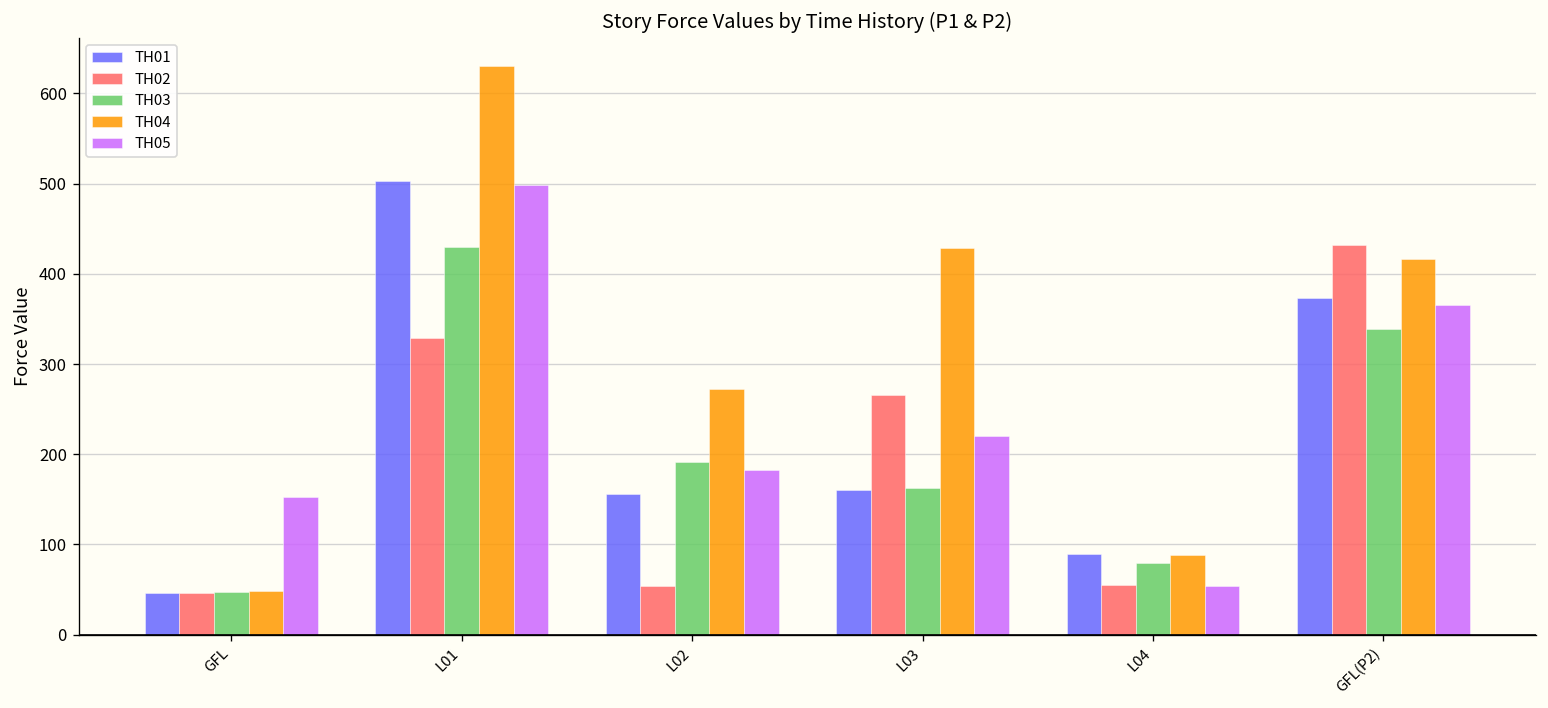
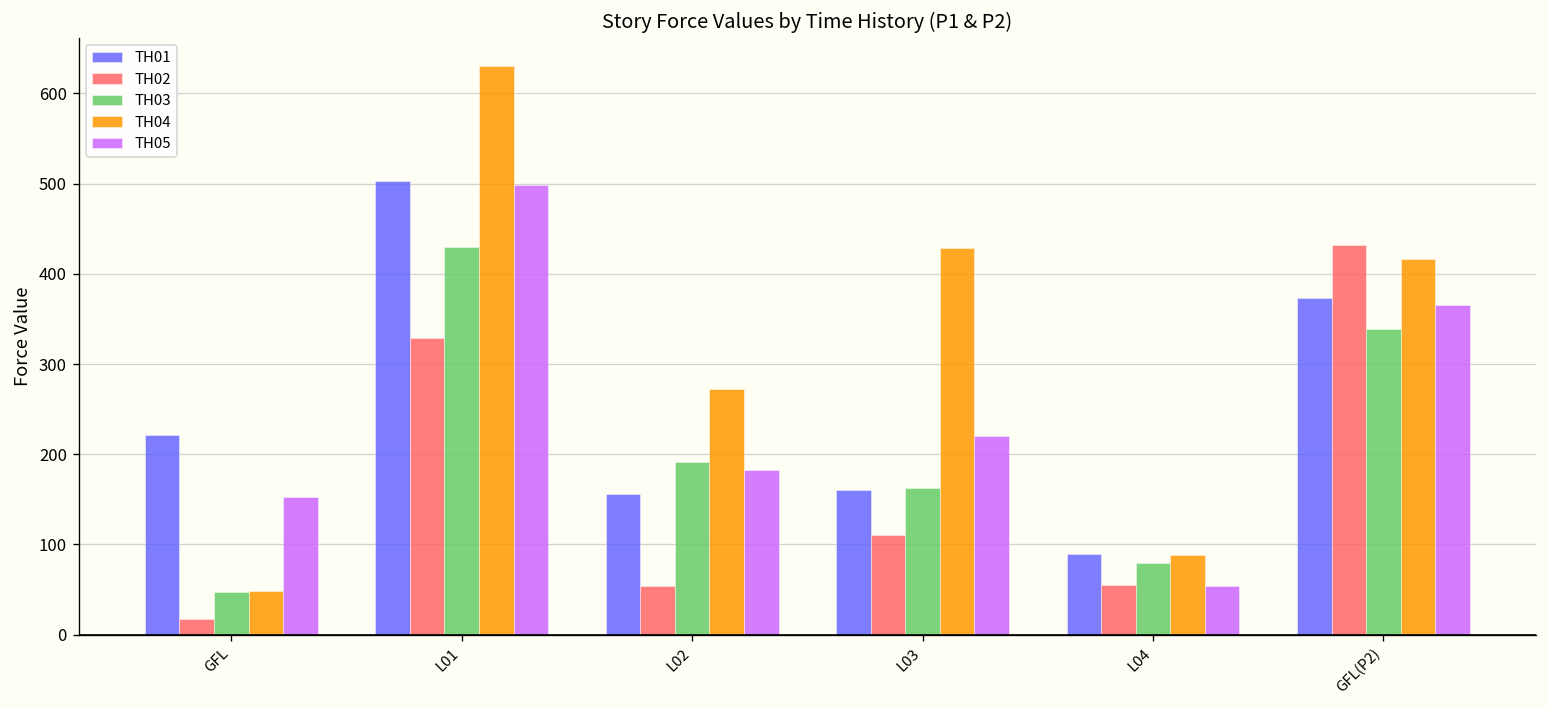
  {
    "TH01": {
-     "GFL": 50,
+     "GFL": 220,
      "L01": 500,
      "L02": 160,
      "L03": 160,
      "L04": 90,
      "GFL(P2)": 370
    },
    "TH02": {
-     "GFL": 50,
+     "GFL": 20,
      "L01": 330,
      "L02": 50,
-     "L03": 270,
+     "L03": 110,
      "L04": 60,
      "GFL(P2)": 430
    },
    "TH03": {
      "GFL": 50,
      "L01": 430,
      "L02": 190,
      "L03": 160,
      "L04": 80,
      "GFL(P2)": 340
    },
    "TH04": {
      "GFL": 50,
      "L01": 630,
      "L02": 270,
      "L03": 430,
      "L04": 90,
      "GFL(P2)": 420
    },
    "TH05": {
      "GFL": 150,
      "L01": 500,
      "L02": 180,
      "L03": 220,
      "L04": 50,
      "GFL(P2)": 370
    }
  }
